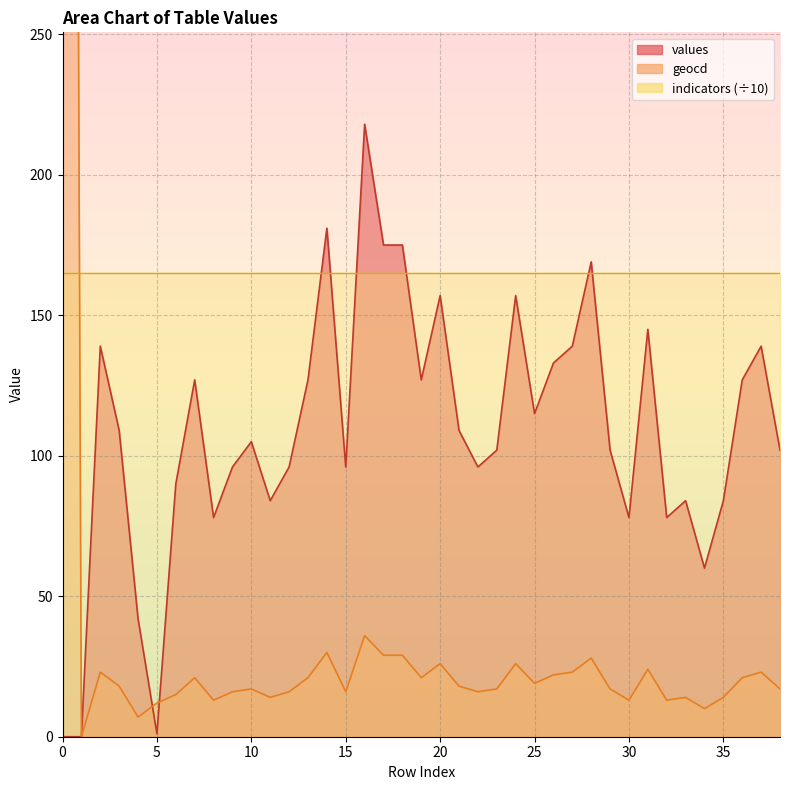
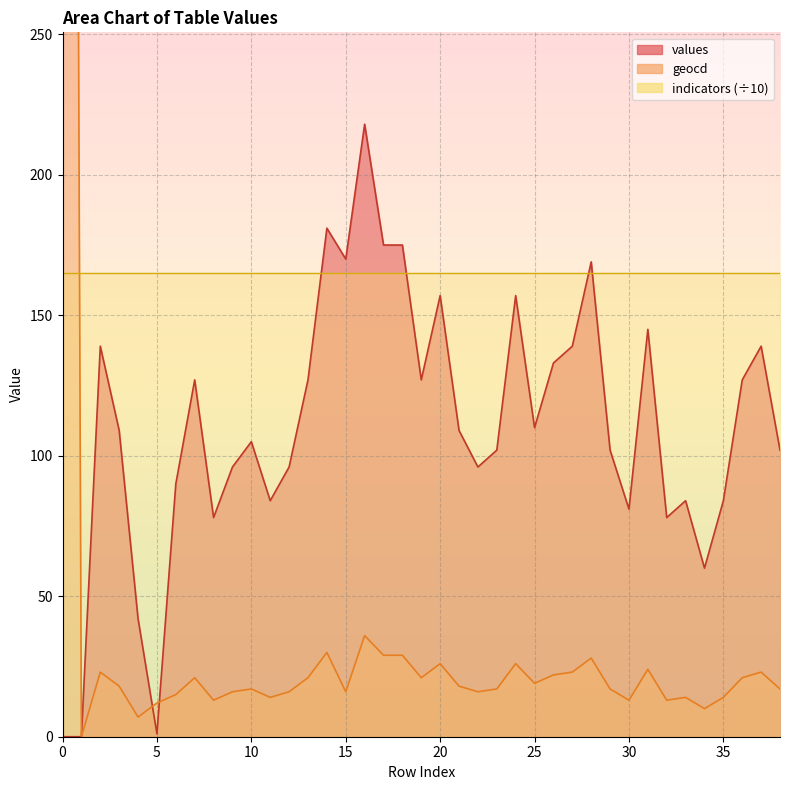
  {
    "values": {
      "0": 0,
      "5": 1,
      "10": 105,
-     "15": 96,
+     "15": 170,
      "20": 157,
-     "25": 115,
-     "30": 78,
+     "25": 110,
+     "30": 81,
      "35": 84
    }
  }
